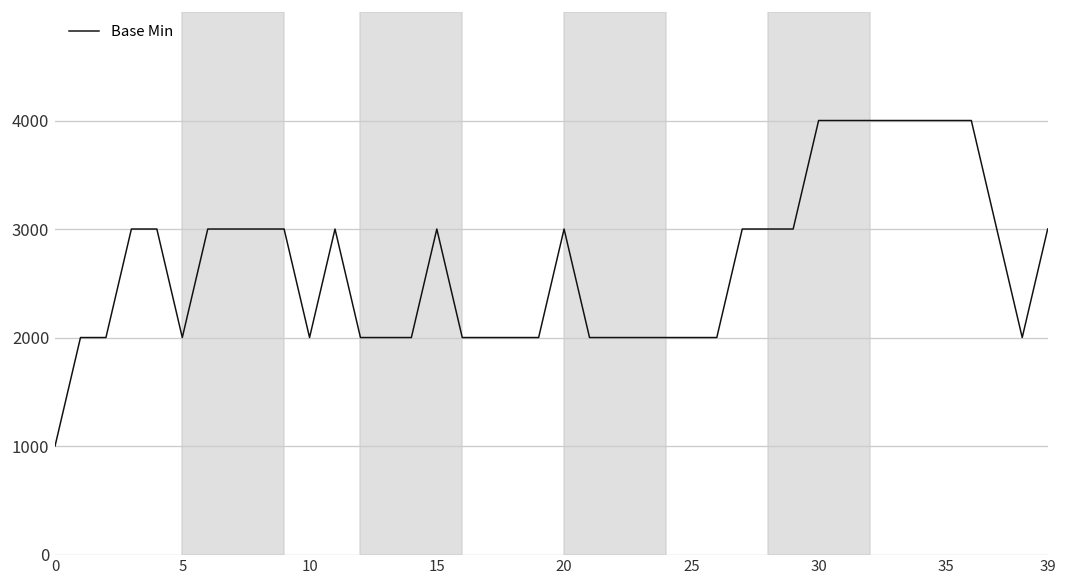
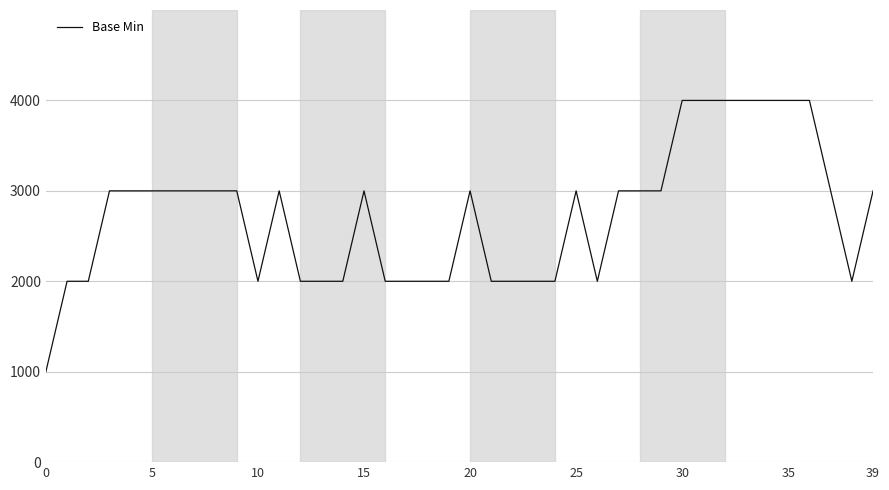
  {
    "0": 1000,
-   "5": 2000,
+   "5": 3000,
    "10": 2000,
    "15": 3000,
    "20": 3000,
-   "25": 2000,
+   "25": 3000,
    "30": 4000,
    "35": 4000,
    "39": 3000
  }
